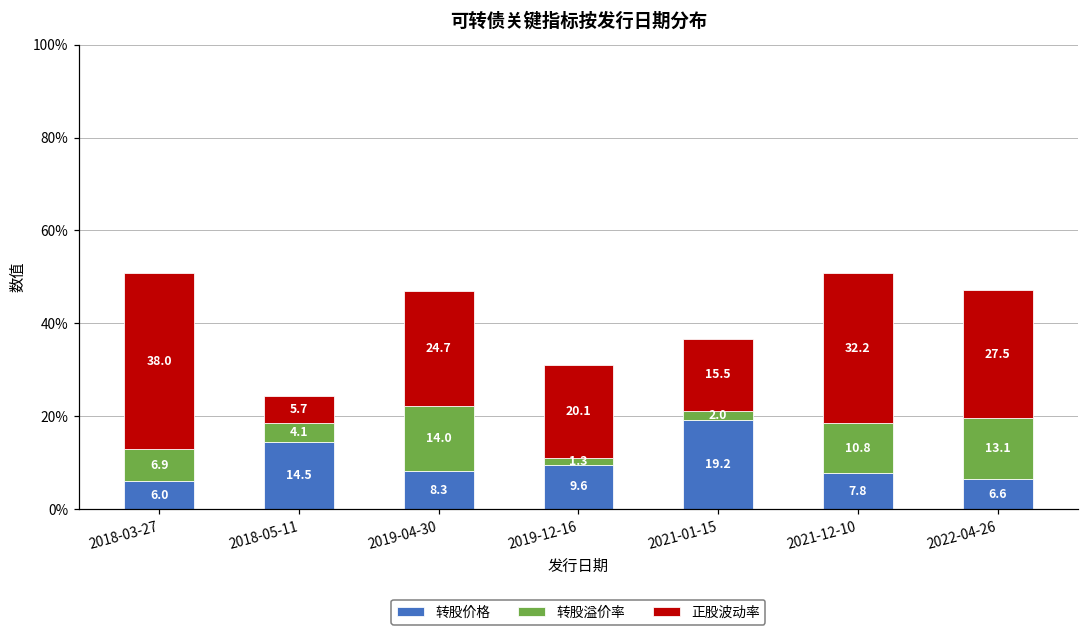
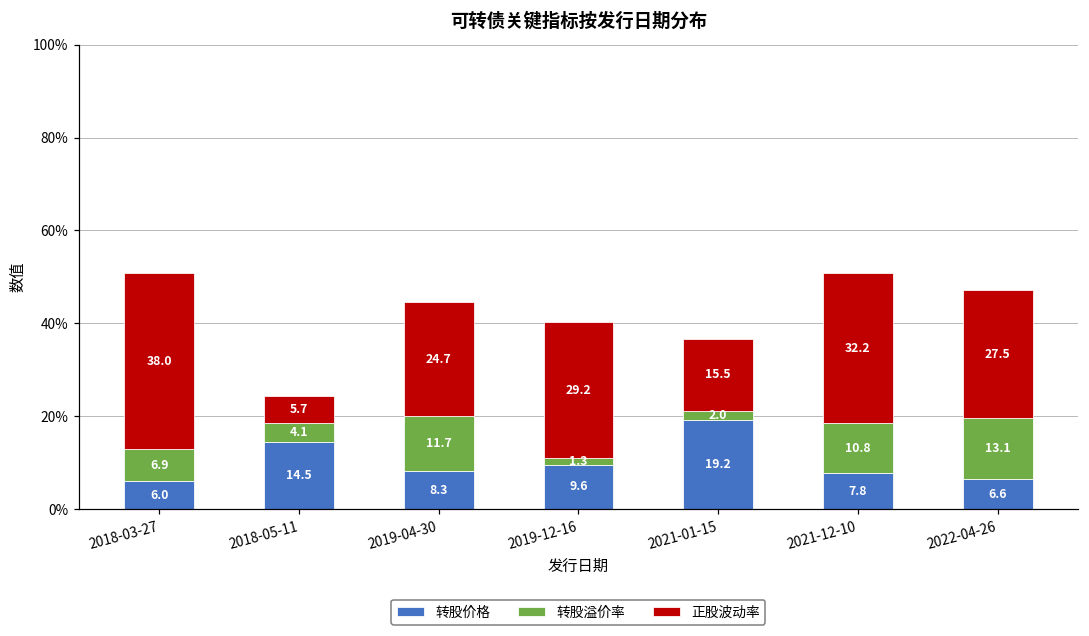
  {
    "转股价格": {
      "2018-03-27": 6.0,
      "2018-05-11": 14.5,
      "2019-04-30": 8.3,
      "2019-12-16": 9.6,
      "2021-01-15": 19.2,
      "2021-12-10": 7.8,
      "2022-04-26": 6.6
    },
    "转股溢价率": {
      "2018-03-27": 6.9,
      "2018-05-11": 4.1,
-     "2019-04-30": 14.0,
+     "2019-04-30": 11.7,
      "2019-12-16": 1.3,
      "2021-01-15": 2.0,
      "2021-12-10": 10.8,
      "2022-04-26": 13.1
    },
    "正股波动率": {
      "2018-03-27": 38.0,
      "2018-05-11": 5.7,
      "2019-04-30": 24.7,
-     "2019-12-16": 20.1,
+     "2019-12-16": 29.2,
      "2021-01-15": 15.5,
      "2021-12-10": 32.2,
      "2022-04-26": 27.5
    }
  }
